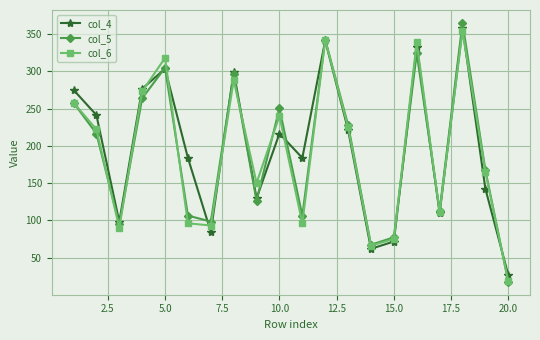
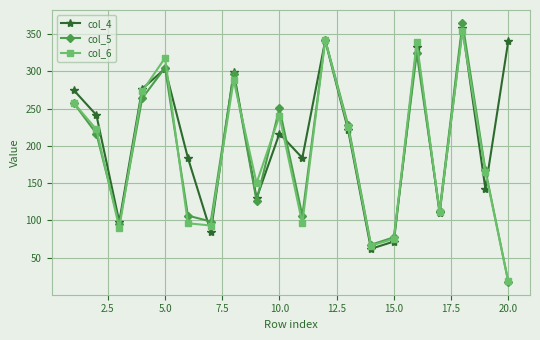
  {
    "col_4": {
      "10.0": 220,
      "15.0": 70,
-     "20.0": 30
+     "20.0": 340
    }
  }
